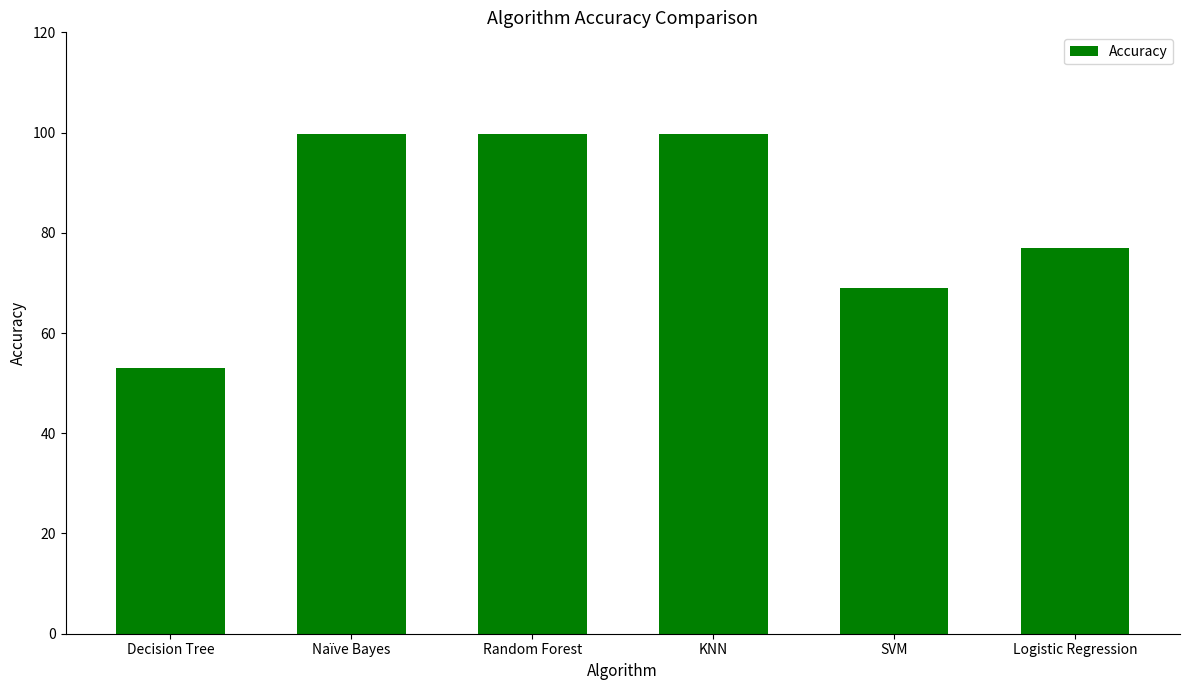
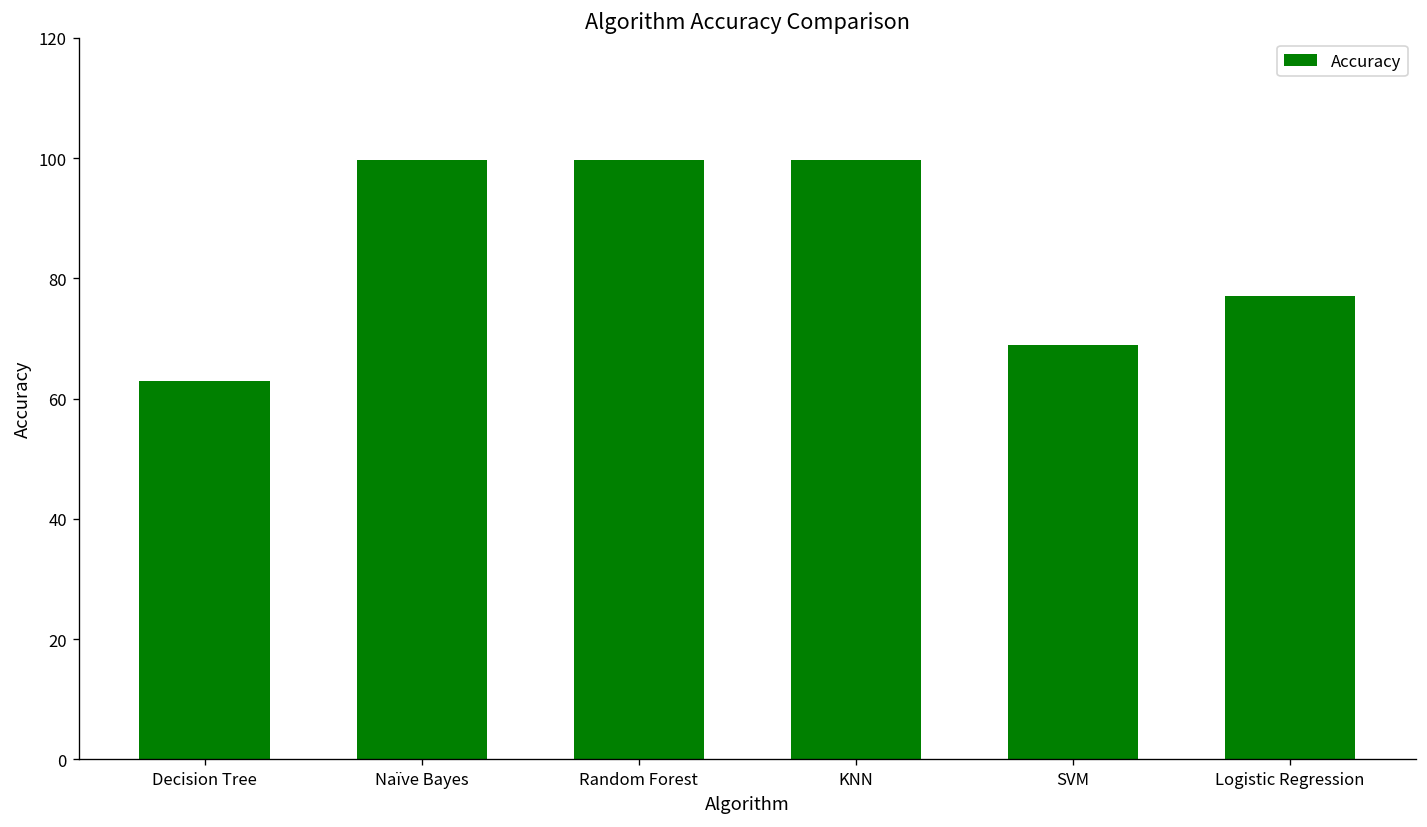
  {
-   "Decision Tree": 53,
+   "Decision Tree": 63,
    "Naïve Bayes": 100,
    "Random Forest": 100,
    "KNN": 100,
    "SVM": 69,
    "Logistic Regression": 77
  }
